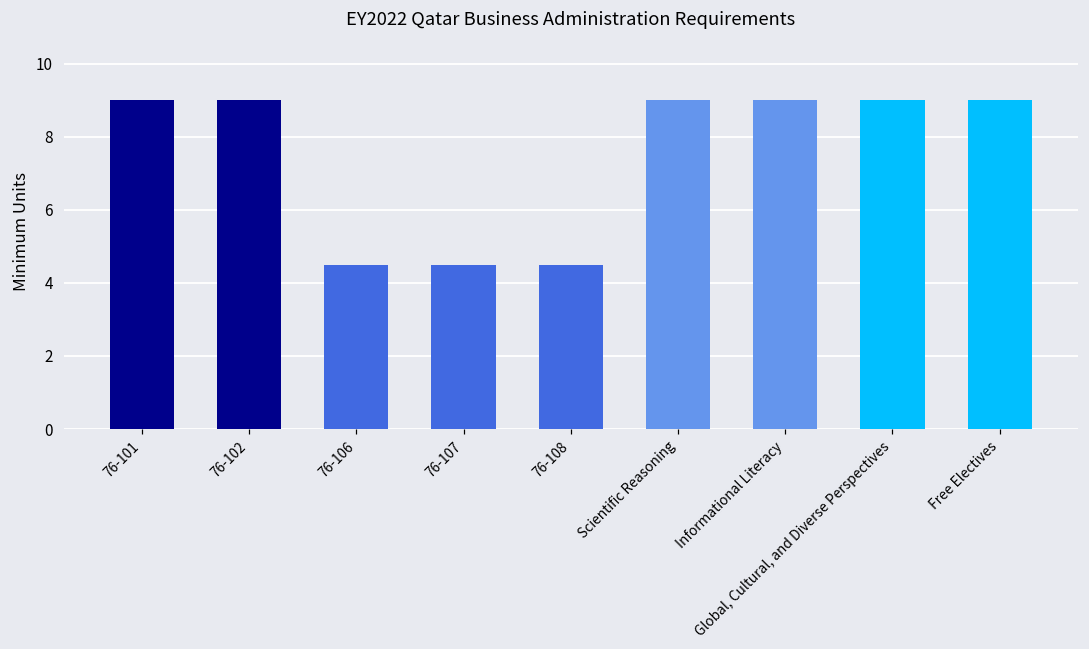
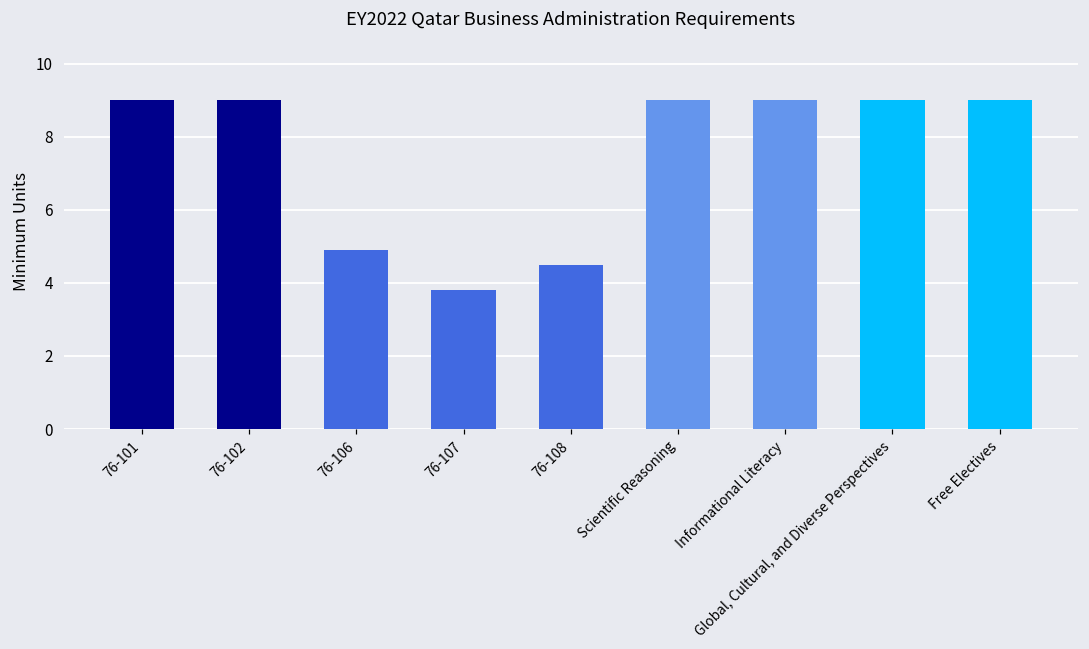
  {
    "76-101": 9.0,
    "76-102": 9.0,
-   "76-106": 4.5,
-   "76-107": 4.5,
+   "76-106": 4.9,
+   "76-107": 3.8,
    "76-108": 4.5,
    "Scientific Reasoning": 9.0,
    "Informational Literacy": 9.0,
    "Global, Cultural, and Diverse Perspectives": 9.0,
    "Free Electives": 9.0
  }
